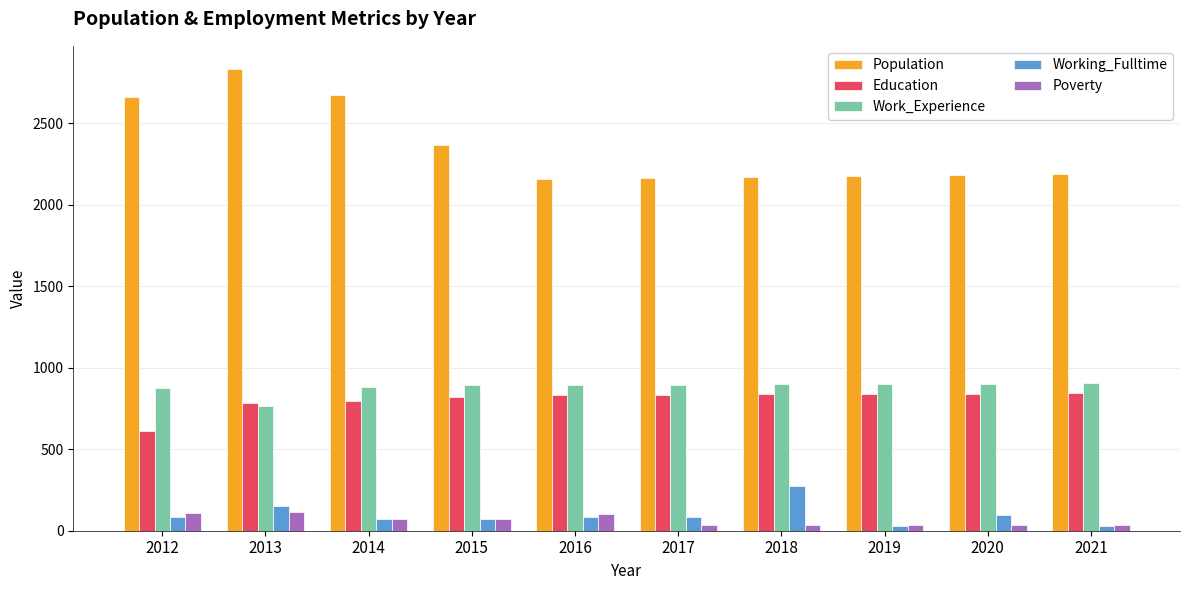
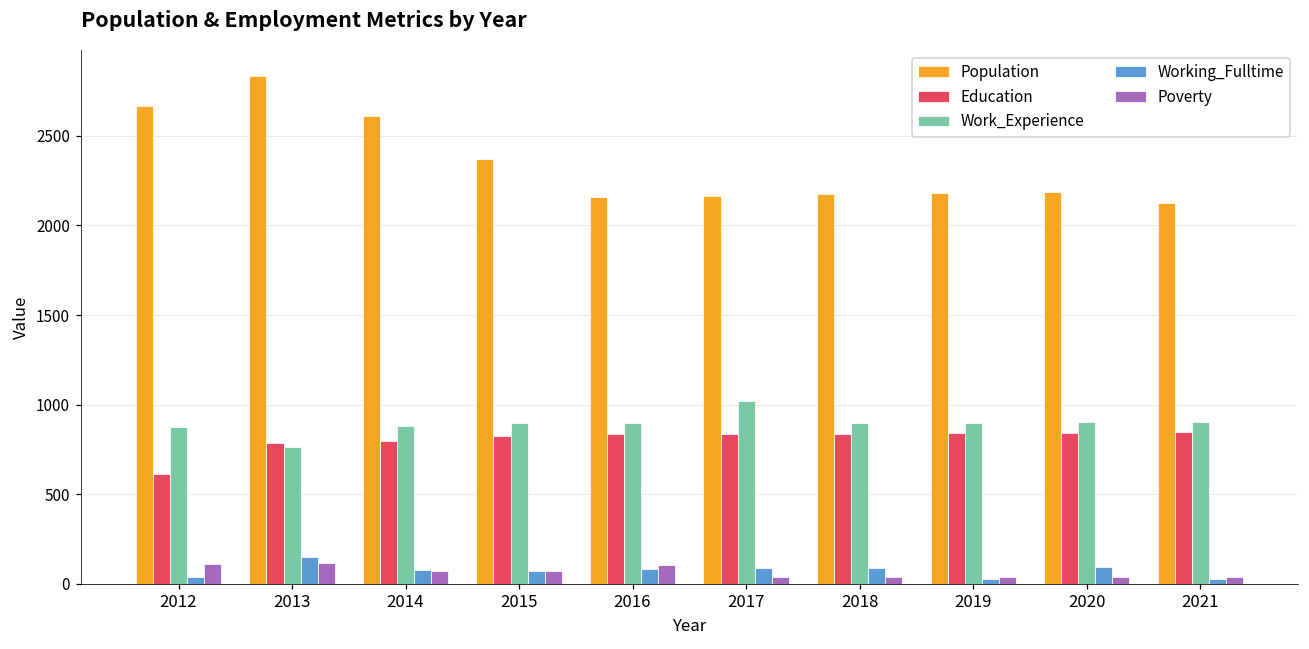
  {
    "Population": {
      "2012": 2660,
      "2013": 2840,
-     "2014": 2680,
+     "2014": 2610,
      "2015": 2370,
      "2016": 2160,
      "2017": 2170,
      "2018": 2170,
      "2019": 2180,
      "2020": 2190,
-     "2021": 2190
+     "2021": 2120
    },
    "Education": {
      "2012": 610,
      "2013": 790,
      "2014": 800,
      "2015": 820,
      "2016": 840,
      "2017": 830,
      "2018": 840,
      "2019": 840,
      "2020": 840,
      "2021": 850
    },
    "Work_Experience": {
      "2012": 870,
      "2013": 760,
      "2014": 880,
      "2015": 900,
      "2016": 900,
-     "2017": 900,
+     "2017": 1020,
      "2018": 900,
      "2019": 900,
      "2020": 900,
      "2021": 900
    },
    "Working_Fulltime": {
-     "2012": 90,
+     "2012": 40,
      "2013": 150,
      "2014": 80,
      "2015": 70,
      "2016": 90,
      "2017": 90,
-     "2018": 270,
+     "2018": 90,
      "2019": 30,
      "2020": 100,
      "2021": 30
    },
    "Poverty": {
      "2012": 110,
      "2013": 120,
      "2014": 70,
      "2015": 70,
      "2016": 110,
      "2017": 40,
      "2018": 40,
      "2019": 40,
      "2020": 40,
      "2021": 40
    }
  }
